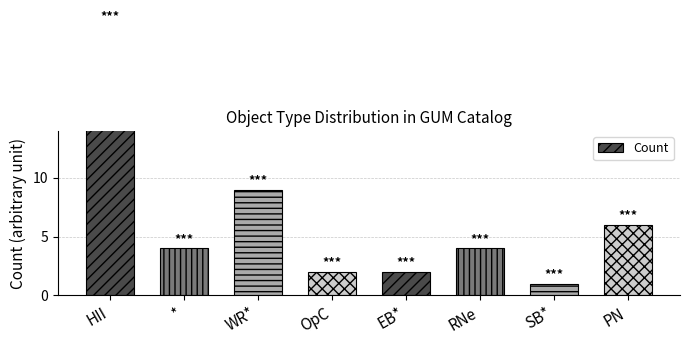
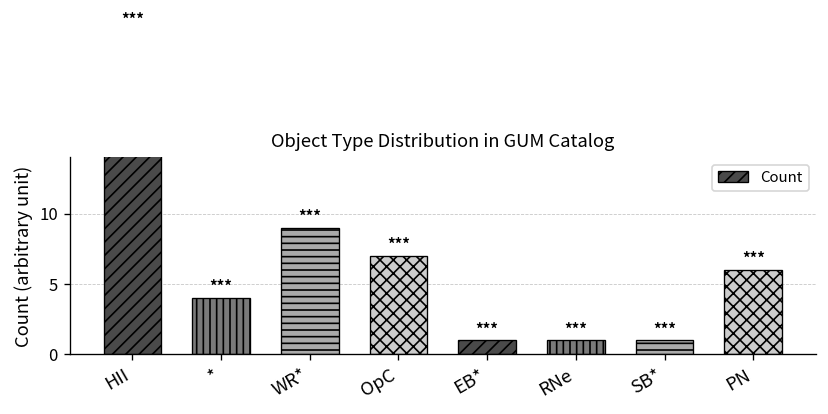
  {
    "*": 4,
    "WR*": 9,
-   "OpC": 2,
-   "EB*": 2,
-   "RNe": 4,
+   "OpC": 7,
+   "EB*": 1,
+   "RNe": 1,
    "SB*": 1,
    "PN": 6
  }
